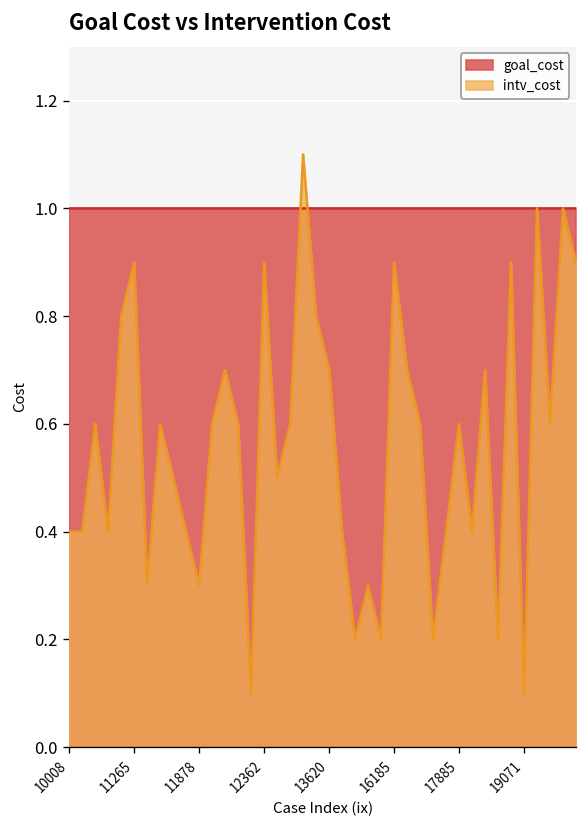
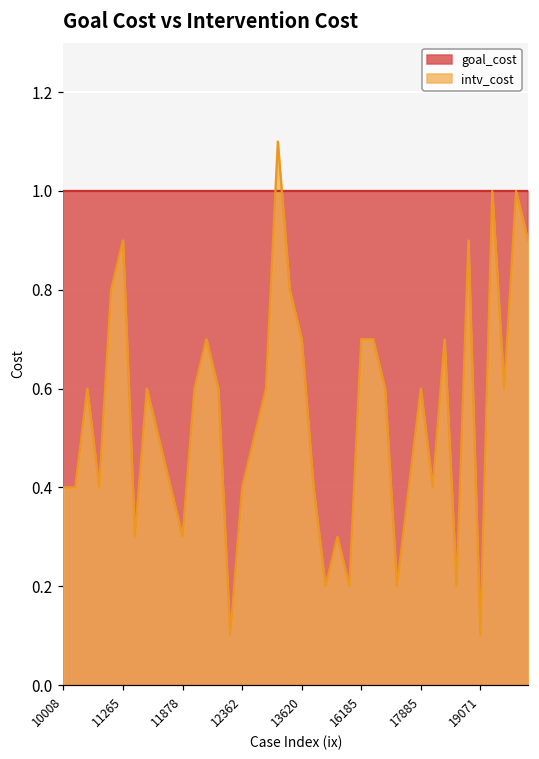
  {
    "goal_cost": {
      "10008": 1.0,
      "11265": 1.0,
      "11878": 1.0,
      "12362": 1.0,
      "13620": 1.0,
      "16185": 1.0,
      "17885": 1.0,
      "19071": 1.0
    },
    "intv_cost": {
      "10008": 0.4,
      "11265": 0.9,
      "11878": 0.3,
-     "12362": 0.9,
+     "12362": 0.4,
      "13620": 0.7,
-     "16185": 0.9,
+     "16185": 0.7,
      "17885": 0.6,
      "19071": 0.1
    }
  }
